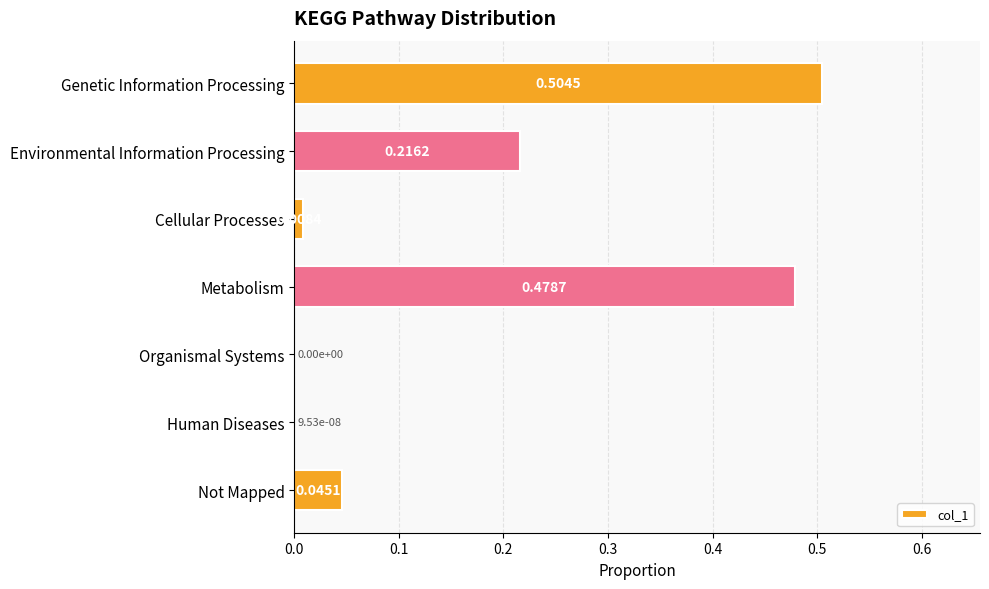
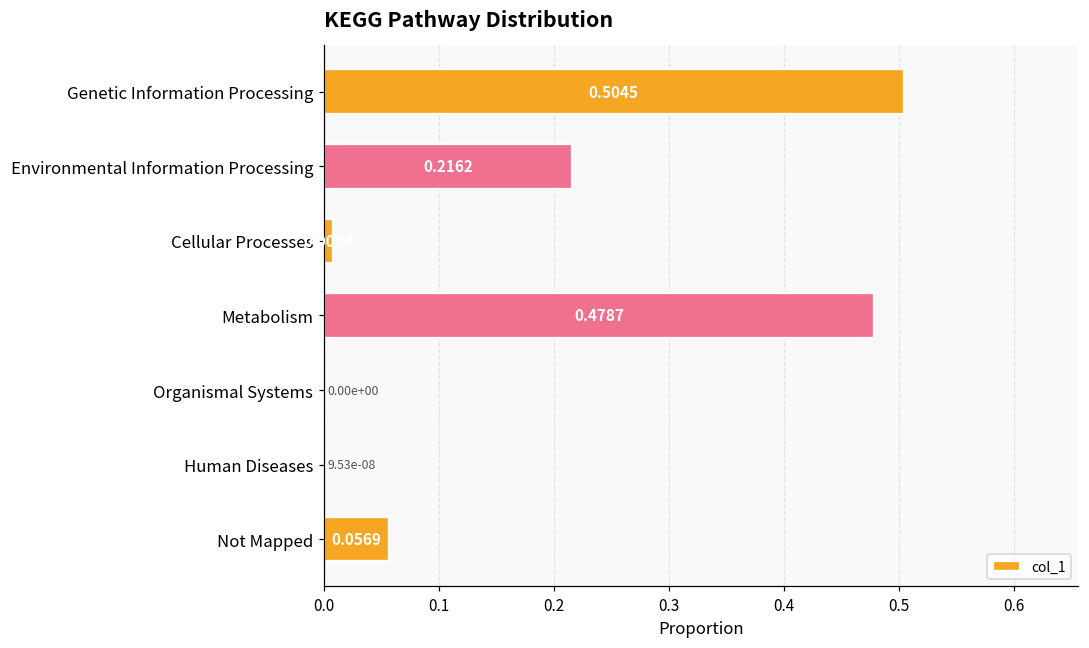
  {
    "Genetic Information Processing": "0.5045",
    "Environmental Information Processing": "0.2162",
    "Metabolism": "0.4787",
    "Organismal Systems": "0.00e+00",
    "Human Diseases": "9.53e-08",
-   "Not Mapped": "0.0451"
+   "Not Mapped": "0.0569"
  }
